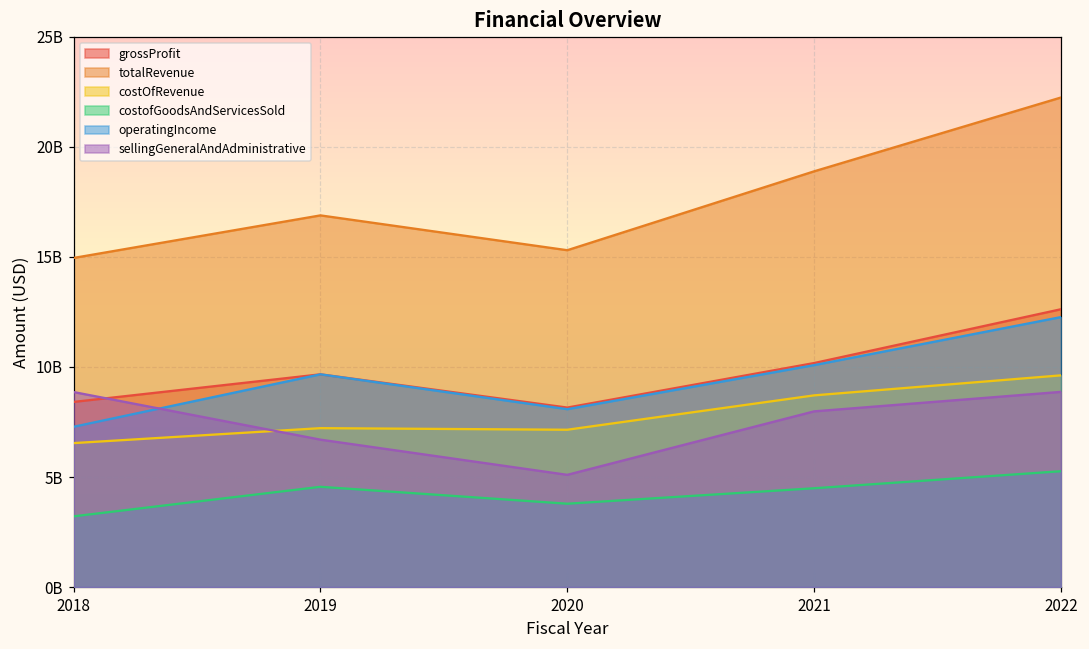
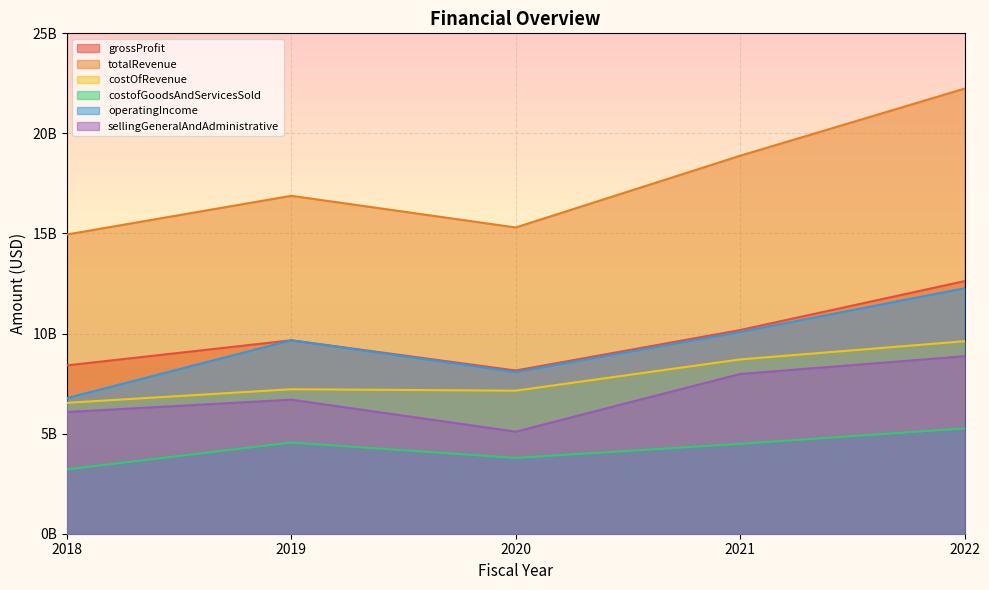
  {
    "costofGoodsAndServicesSold": {
      "2018": 3200000000,
      "2019": 4600000000,
      "2020": 3800000000,
      "2021": 4500000000,
      "2022": 5300000000
    },
    "operatingIncome": {
-     "2018": 7300000000,
+     "2018": 6800000000,
      "2022": 12300000000
    },
    "sellingGeneralAndAdministrative": {
-     "2018": 8900000000,
+     "2018": 6100000000,
      "2019": 6700000000,
      "2020": 5100000000,
      "2021": 8000000000,
      "2022": 8900000000
    }
  }
